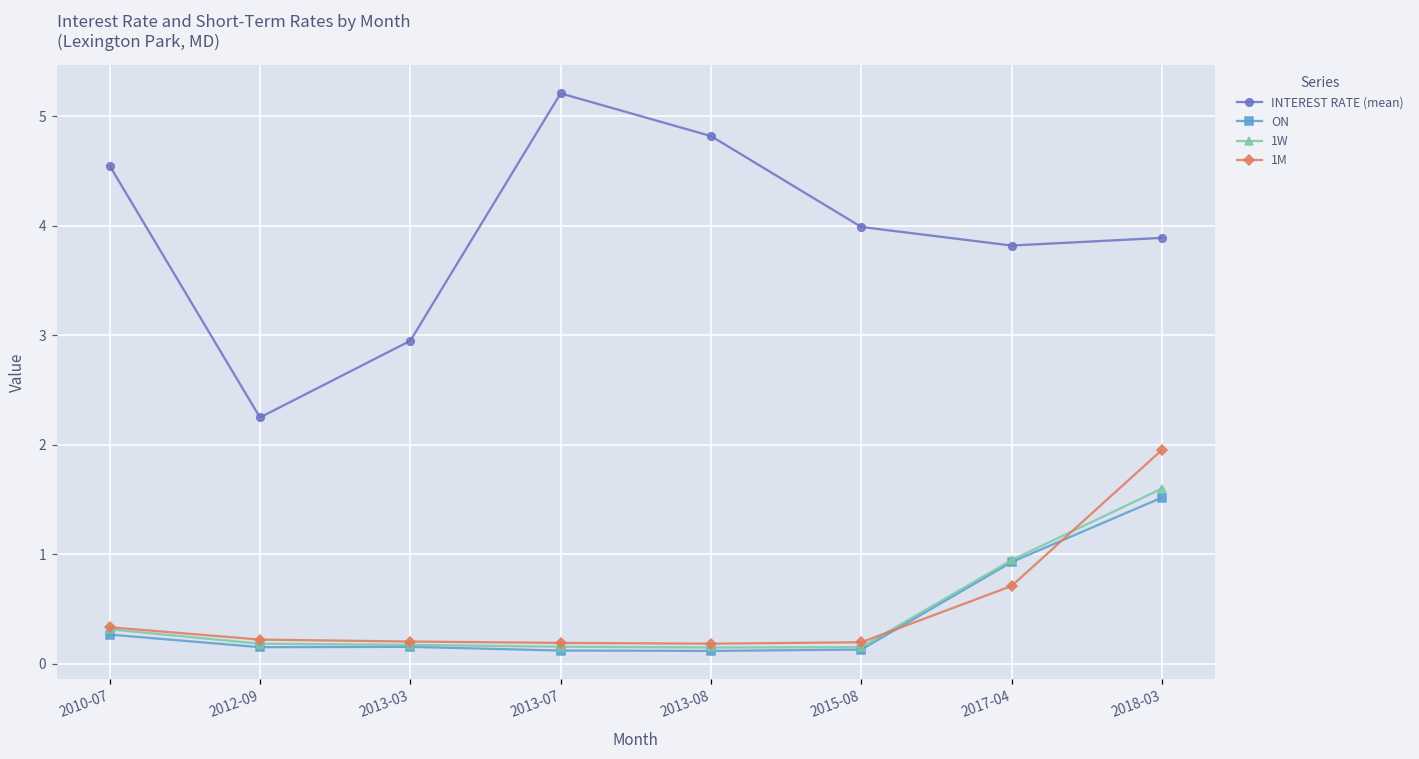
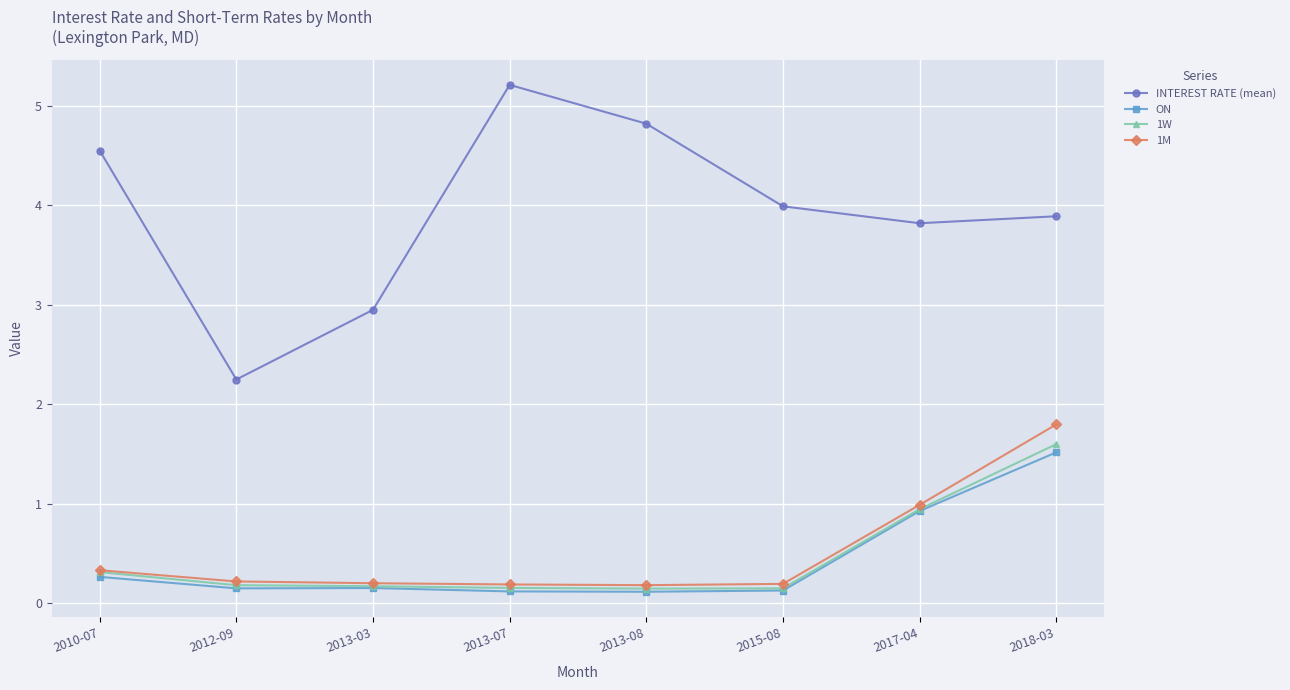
  {
    "1W": {
      "2012-09": 0.2,
      "2013-07": 0.2,
      "2013-08": 0.1,
      "2018-03": 1.6
    },
    "1M": {
      "2012-09": 0.2,
      "2013-03": 0.2,
      "2013-07": 0.2,
      "2013-08": 0.2,
      "2015-08": 0.2,
-     "2017-04": 0.7,
-     "2018-03": 2.0
+     "2017-04": 1.0,
+     "2018-03": 1.8
    }
  }
